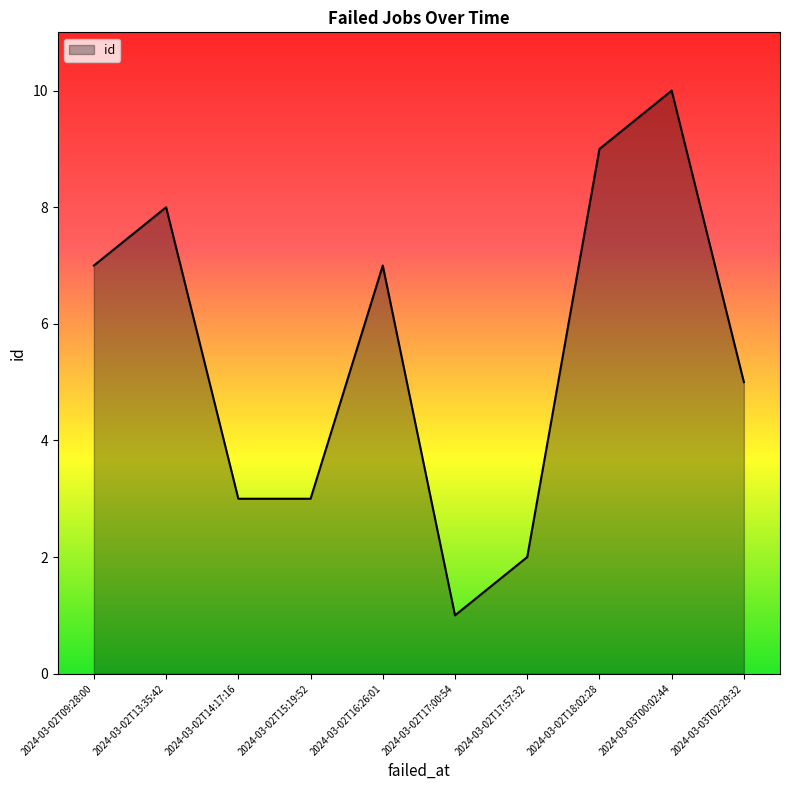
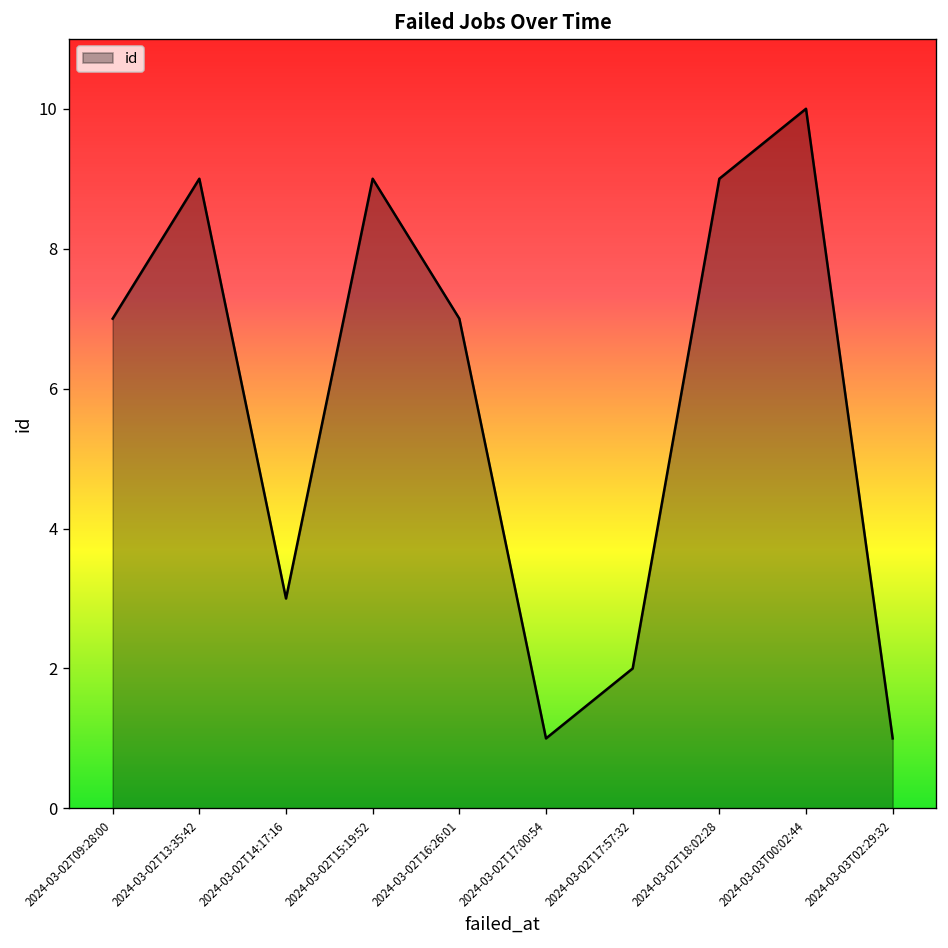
  {
    "2024-03-02T09:28:00": 7,
-   "2024-03-02T13:35:42": 8,
+   "2024-03-02T13:35:42": 9,
    "2024-03-02T14:17:16": 3,
-   "2024-03-02T15:19:52": 3,
+   "2024-03-02T15:19:52": 9,
    "2024-03-02T16:26:01": 7,
    "2024-03-02T17:00:54": 1,
    "2024-03-02T17:57:32": 2,
    "2024-03-02T18:02:28": 9,
    "2024-03-03T00:02:44": 10,
-   "2024-03-03T02:29:32": 5
+   "2024-03-03T02:29:32": 1
  }
